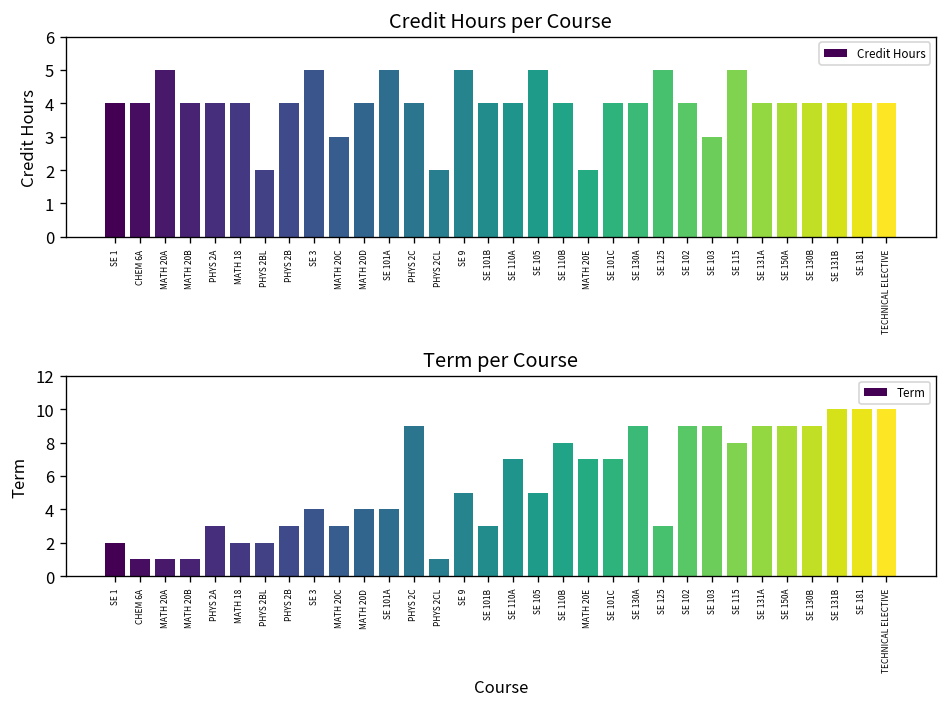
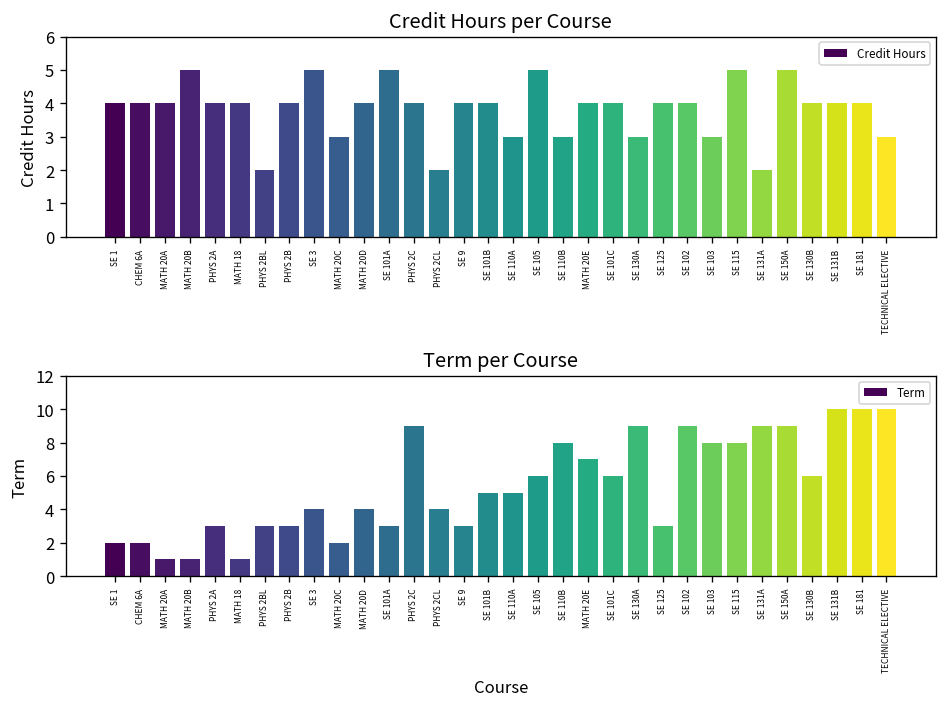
  {
    "Credit Hours per Course": {
      "SE 1": 4,
      "CHEM 6A": 4,
-     "MATH 20A": 5,
-     "MATH 20B": 4,
+     "MATH 20A": 4,
+     "MATH 20B": 5,
      "PHYS 2A": 4,
      "MATH 18": 4,
      "PHYS 2BL": 2,
      "PHYS 2B": 4,
      "SE 3": 5,
      "MATH 20C": 3,
      "MATH 20D": 4,
      "SE 101A": 5,
      "PHYS 2C": 4,
      "PHYS 2CL": 2,
-     "SE 9": 5,
+     "SE 9": 4,
      "SE 101B": 4,
-     "SE 110A": 4,
+     "SE 110A": 3,
      "SE 105": 5,
-     "SE 110B": 4,
-     "MATH 20E": 2,
+     "SE 110B": 3,
+     "MATH 20E": 4,
      "SE 101C": 4,
-     "SE 130A": 4,
-     "SE 125": 5,
+     "SE 130A": 3,
+     "SE 125": 4,
      "SE 102": 4,
      "SE 103": 3,
      "SE 115": 5,
-     "SE 131A": 4,
-     "SE 150A": 4,
+     "SE 131A": 2,
+     "SE 150A": 5,
      "SE 130B": 4,
      "SE 131B": 4,
      "SE 181": 4,
-     "TECHNICAL ELECTIVE": 4
+     "TECHNICAL ELECTIVE": 3
    },
    "Term per Course": {
      "SE 1": 2,
-     "CHEM 6A": 1,
+     "CHEM 6A": 2,
      "MATH 20A": 1,
      "MATH 20B": 1,
      "PHYS 2A": 3,
-     "MATH 18": 2,
-     "PHYS 2BL": 2,
+     "MATH 18": 1,
+     "PHYS 2BL": 3,
      "PHYS 2B": 3,
      "SE 3": 4,
-     "MATH 20C": 3,
+     "MATH 20C": 2,
      "MATH 20D": 4,
-     "SE 101A": 4,
+     "SE 101A": 3,
      "PHYS 2C": 9,
-     "PHYS 2CL": 1,
-     "SE 9": 5,
-     "SE 101B": 3,
-     "SE 110A": 7,
-     "SE 105": 5,
+     "PHYS 2CL": 4,
+     "SE 9": 3,
+     "SE 101B": 5,
+     "SE 110A": 5,
+     "SE 105": 6,
      "SE 110B": 8,
      "MATH 20E": 7,
-     "SE 101C": 7,
+     "SE 101C": 6,
      "SE 130A": 9,
      "SE 125": 3,
      "SE 102": 9,
-     "SE 103": 9,
+     "SE 103": 8,
      "SE 115": 8,
      "SE 131A": 9,
      "SE 150A": 9,
-     "SE 130B": 9,
+     "SE 130B": 6,
      "SE 131B": 10,
      "SE 181": 10,
      "TECHNICAL ELECTIVE": 10
    }
  }
